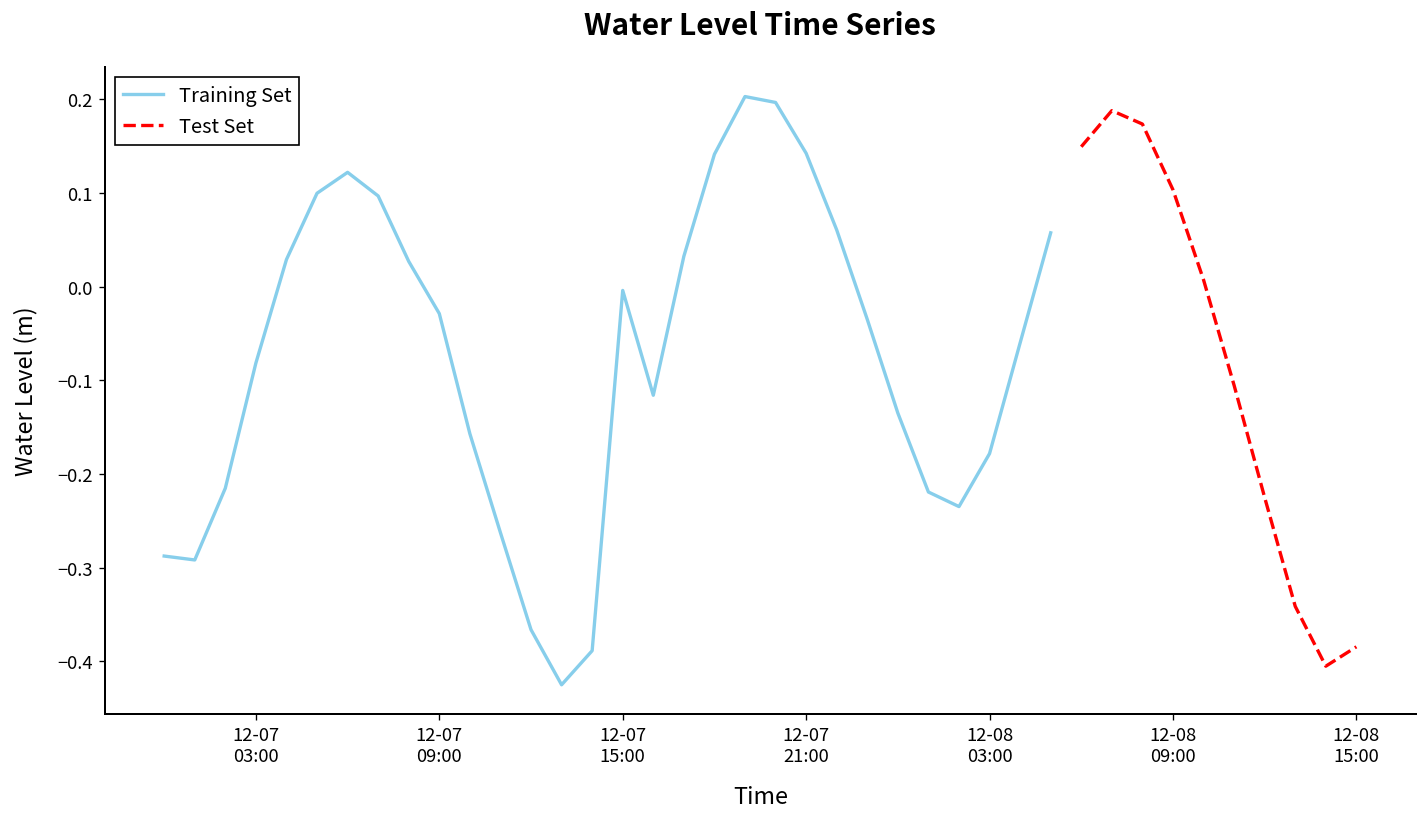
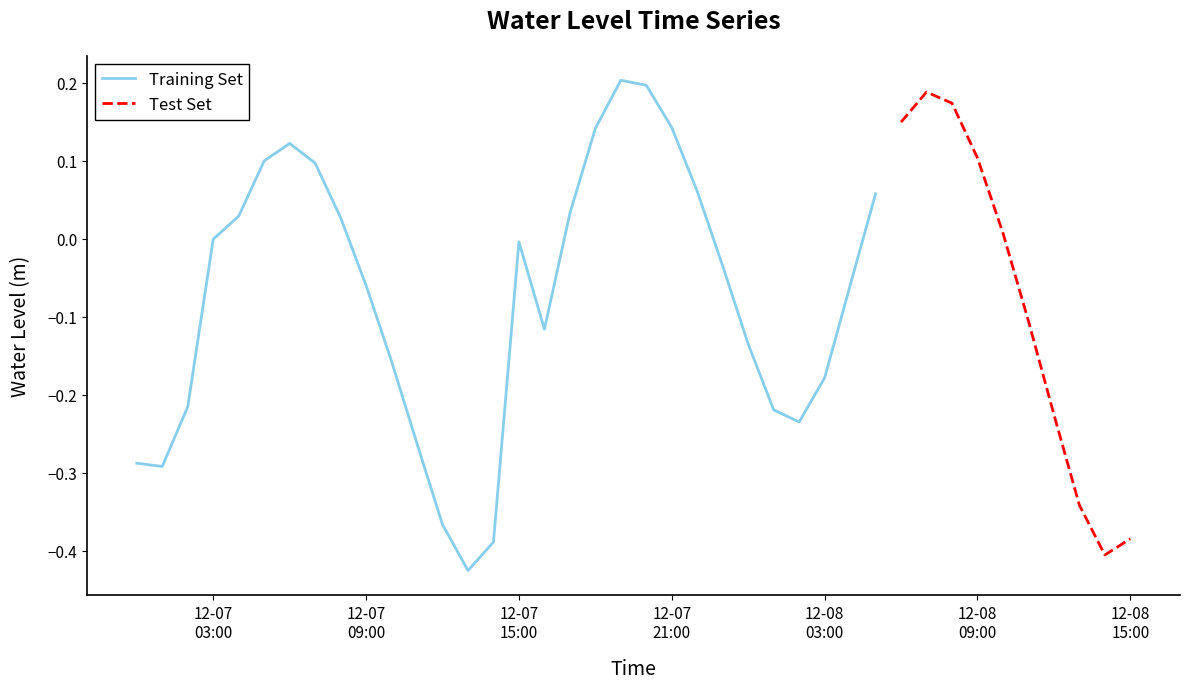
  {
    "Training Set": {
-     "12-07 03:00": -0.08,
-     "12-07 09:00": -0.03,
+     "12-07 03:00": 0.00,
+     "12-07 09:00": -0.06,
      "12-07 15:00": 0.00,
      "12-07 21:00": 0.14,
      "12-08 03:00": -0.18
    },
    "Test Set": {
      "12-08 09:00": 0.10,
      "12-08 15:00": -0.38
    }
  }
